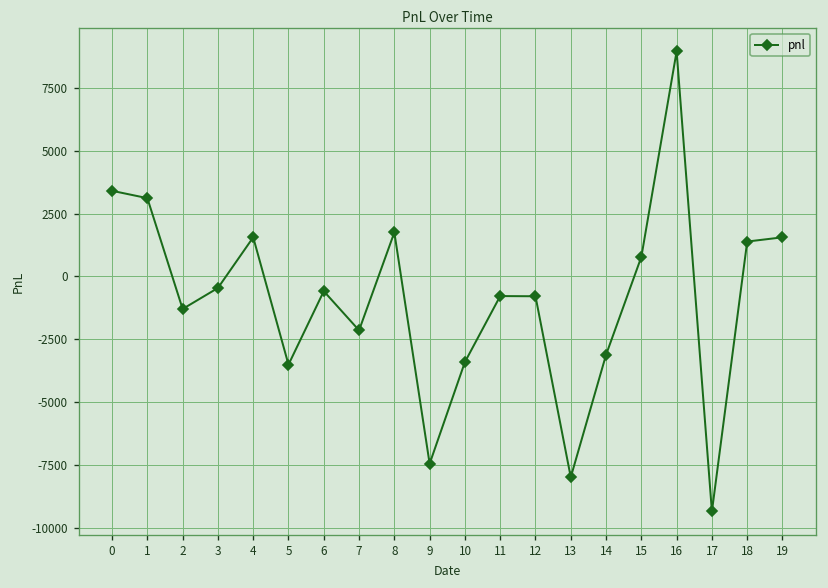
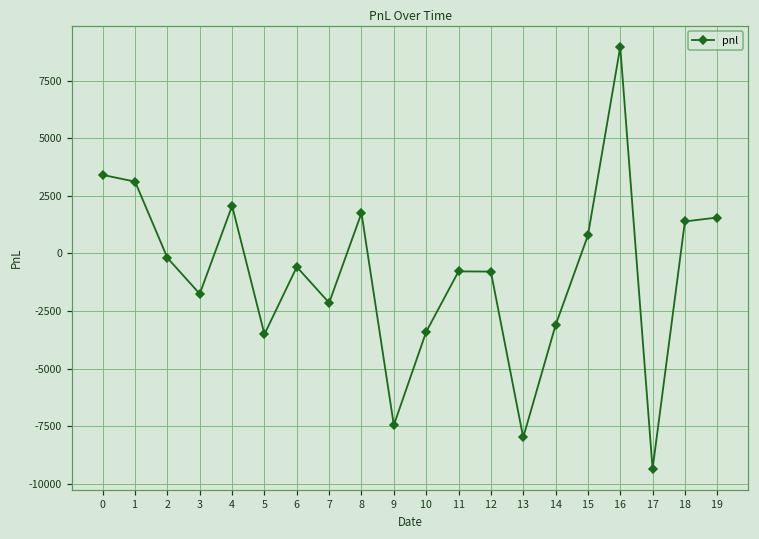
  {
    "0": 3400,
    "1": 3100,
-   "2": -1300,
-   "3": -500,
-   "4": 1600,
+   "2": -200,
+   "3": -1800,
+   "4": 2100,
    "5": -3500,
    "6": -600,
    "7": -2100,
    "8": 1800,
    "9": -7500,
    "10": -3400,
    "11": -800,
    "12": -800,
    "13": -8000,
    "14": -3100,
    "15": 800,
    "16": 9000,
    "17": -9400,
    "18": 1400,
    "19": 1600
  }
